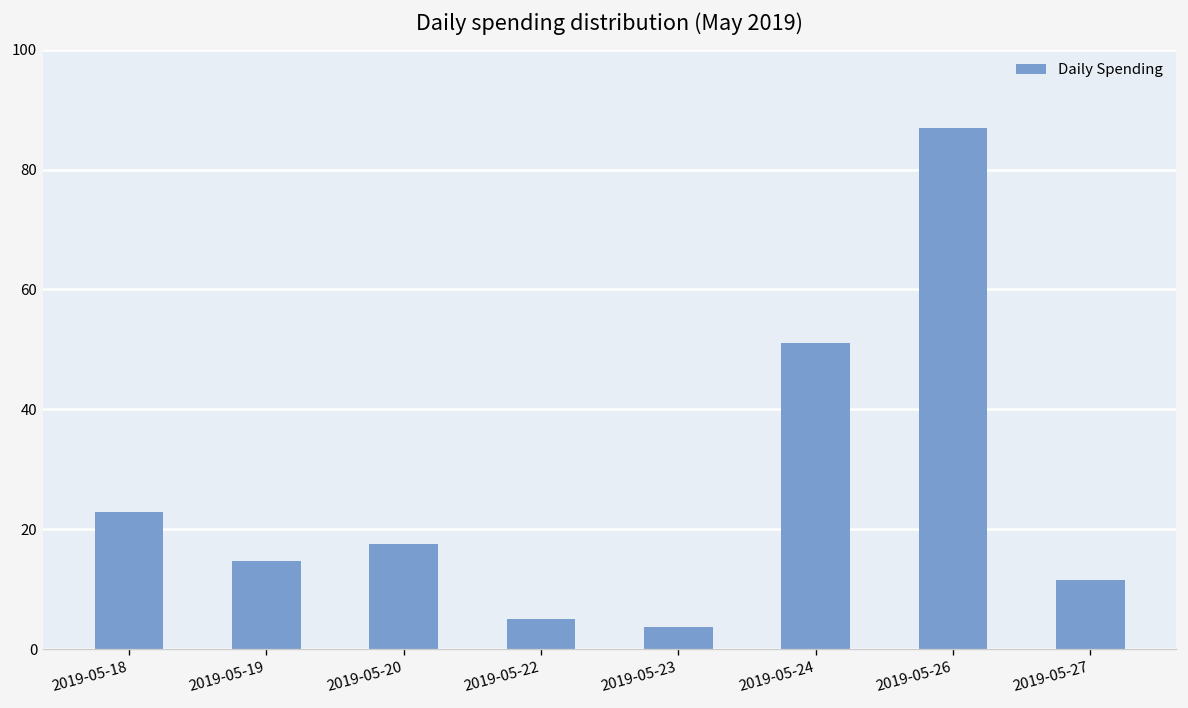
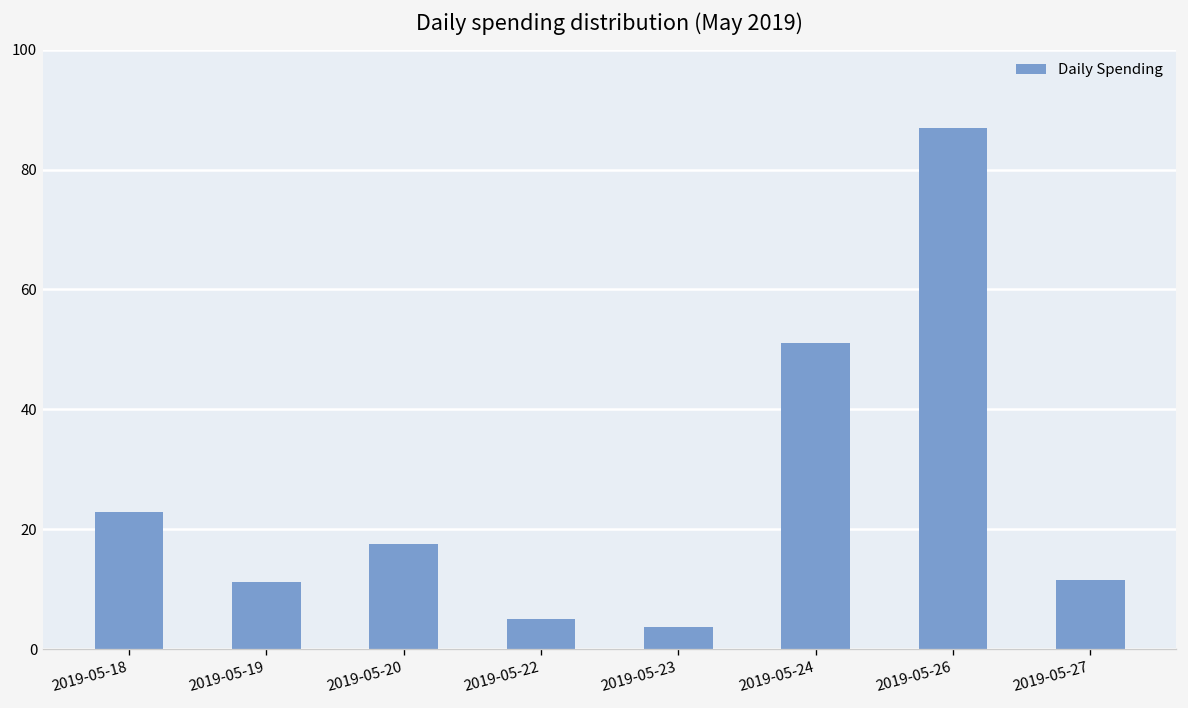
  {
    "2019-05-18": 23,
-   "2019-05-19": 15,
+   "2019-05-19": 11,
    "2019-05-20": 18,
    "2019-05-22": 5,
    "2019-05-23": 4,
    "2019-05-24": 51,
    "2019-05-26": 87,
    "2019-05-27": 11
  }
